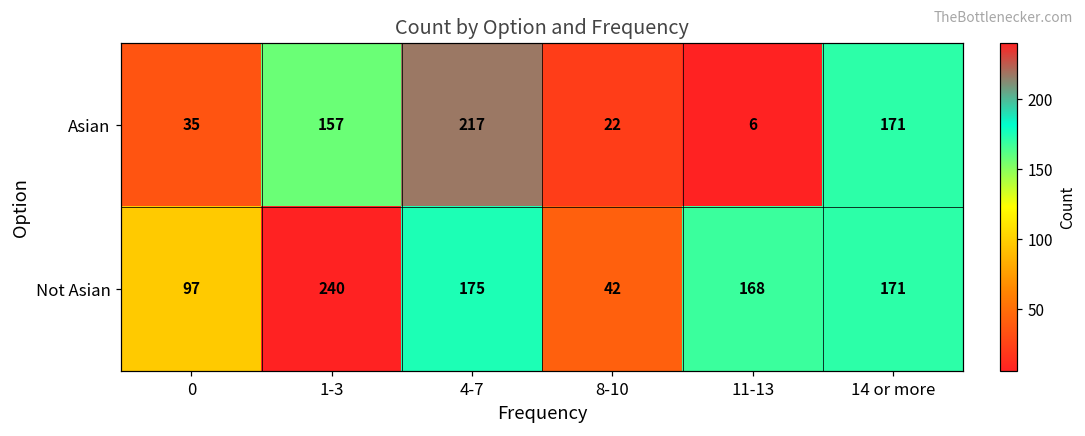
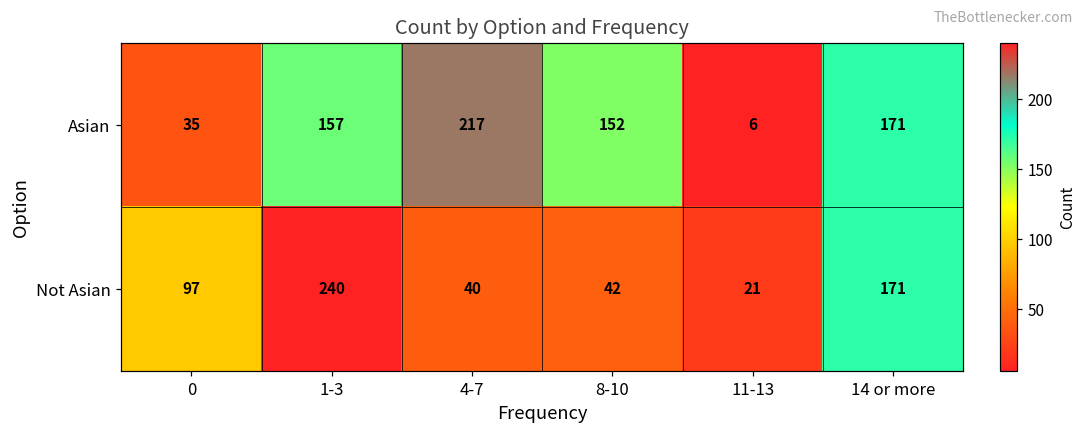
  {
    "Asian": {
      "0": 35,
      "1-3": 157,
      "4-7": 217,
-     "8-10": 22,
+     "8-10": 152,
      "11-13": 6,
      "14 or more": 171
    },
    "Not Asian": {
      "0": 97,
      "1-3": 240,
-     "4-7": 175,
+     "4-7": 40,
      "8-10": 42,
-     "11-13": 168,
+     "11-13": 21,
      "14 or more": 171
    }
  }
